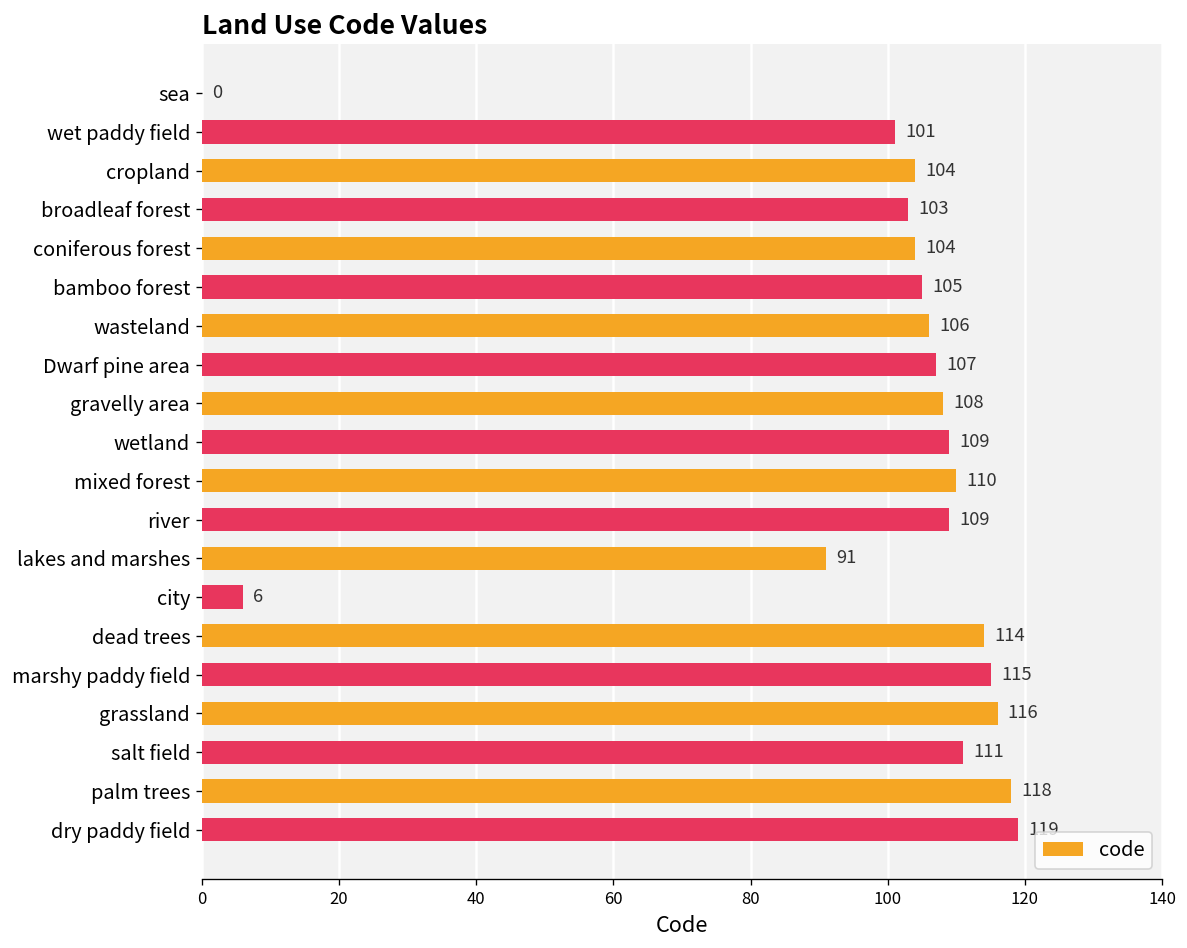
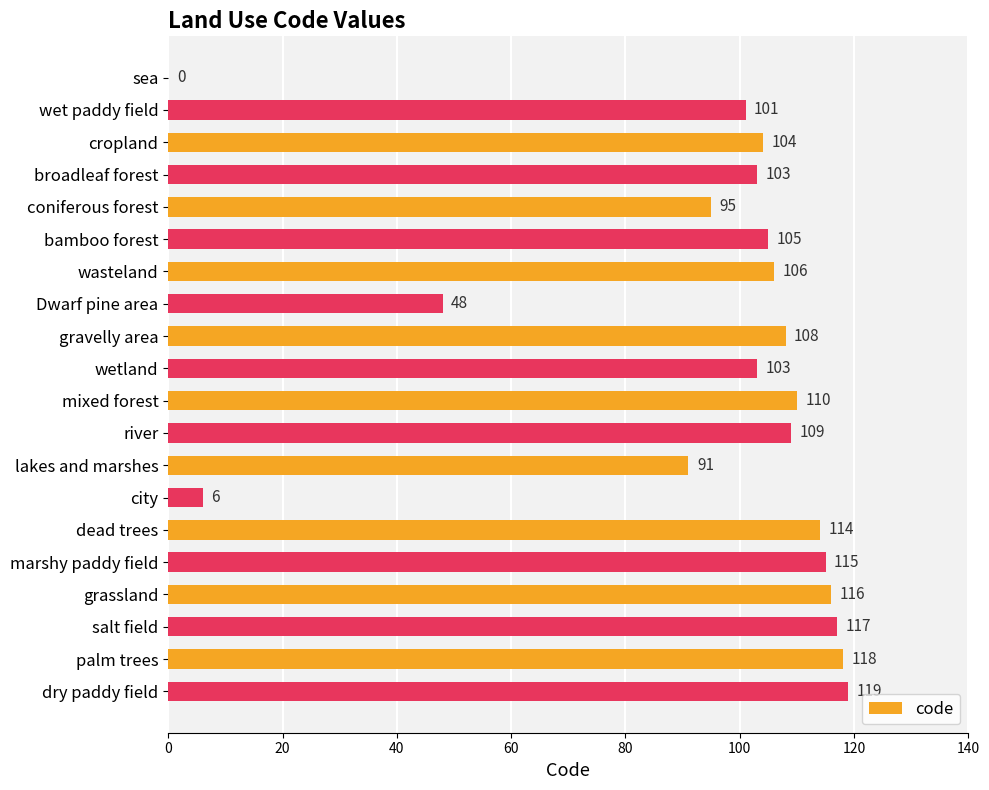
  {
    "sea": 0,
    "wet paddy field": 101,
    "cropland": 104,
    "broadleaf forest": 103,
-   "coniferous forest": 104,
+   "coniferous forest": 95,
    "bamboo forest": 105,
    "wasteland": 106,
-   "Dwarf pine area": 107,
+   "Dwarf pine area": 48,
    "gravelly area": 108,
-   "wetland": 109,
+   "wetland": 103,
    "mixed forest": 110,
    "river": 109,
    "lakes and marshes": 91,
    "city": 6,
    "dead trees": 114,
    "marshy paddy field": 115,
    "grassland": 116,
-   "salt field": 111,
+   "salt field": 117,
    "palm trees": 118
  }
